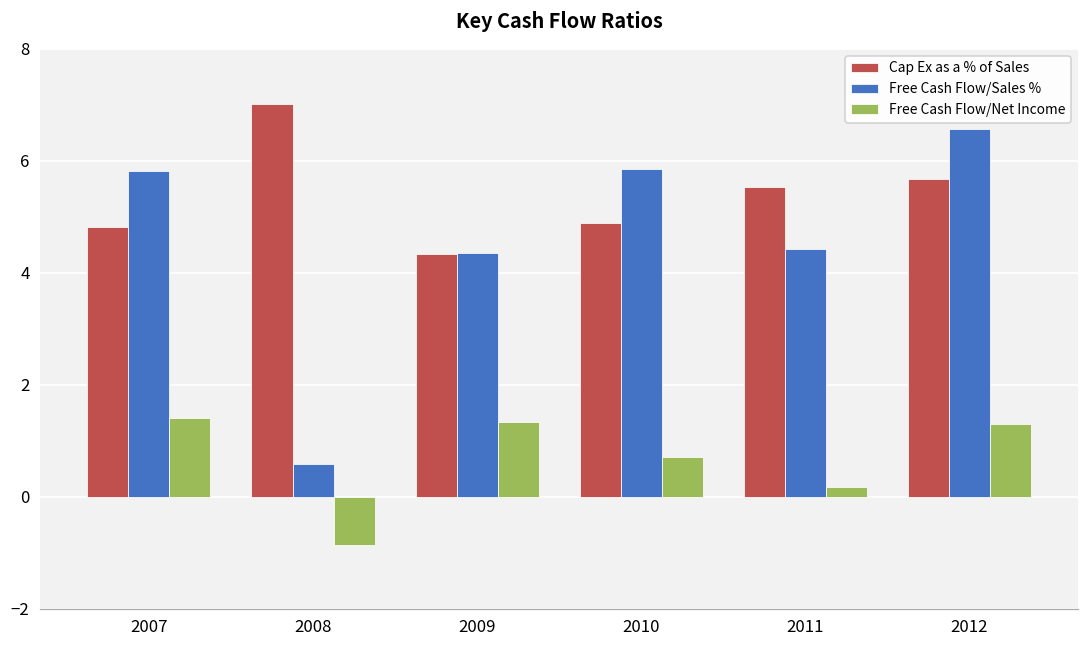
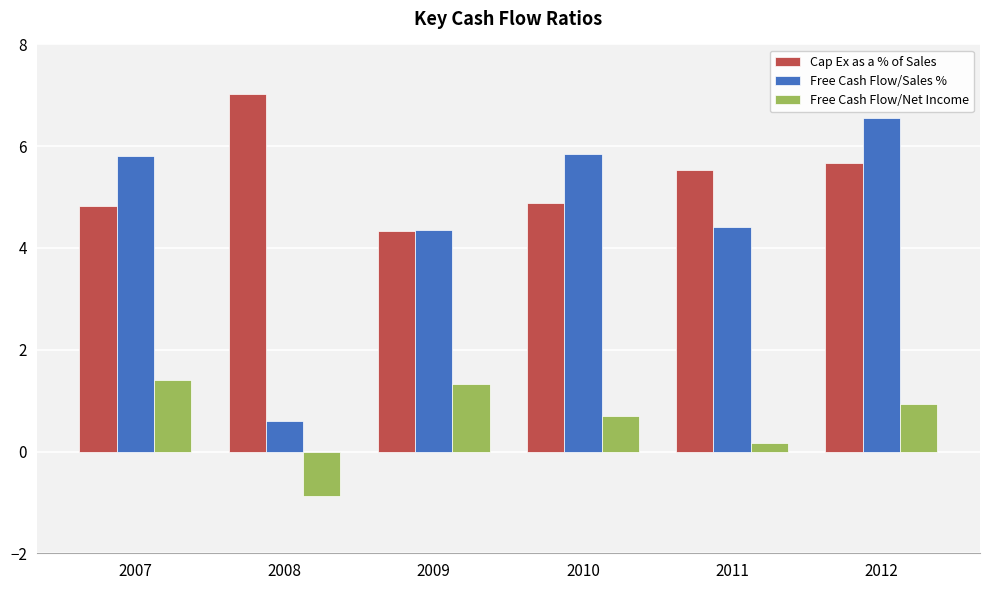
  {
    "Cap Ex as a % of Sales": {
      "2007": 4.8,
      "2008": 7.0,
      "2009": 4.3,
      "2010": 4.9,
      "2011": 5.5,
      "2012": 5.7
    },
    "Free Cash Flow/Sales %": {
      "2007": 5.8,
      "2008": 0.6,
      "2009": 4.4,
      "2010": 5.9,
      "2011": 4.4,
      "2012": 6.6
    },
    "Free Cash Flow/Net Income": {
      "2007": 1.4,
      "2008": -0.9,
      "2009": 1.3,
      "2010": 0.7,
      "2011": 0.2,
-     "2012": 1.3
+     "2012": 0.9
    }
  }
